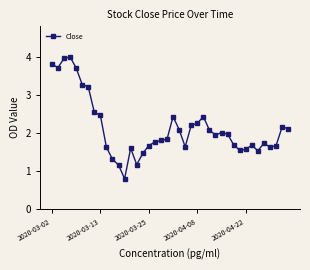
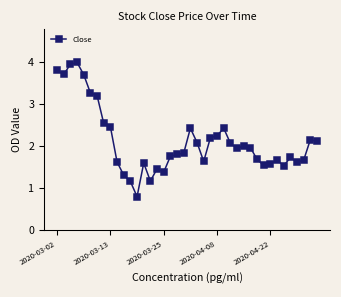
  {
    "2020-03-02": 3.8,
    "2020-03-13": 2.5,
-   "2020-03-25": 1.7,
+   "2020-03-25": 1.4,
    "2020-04-08": 2.3,
    "2020-04-22": 1.6
  }
